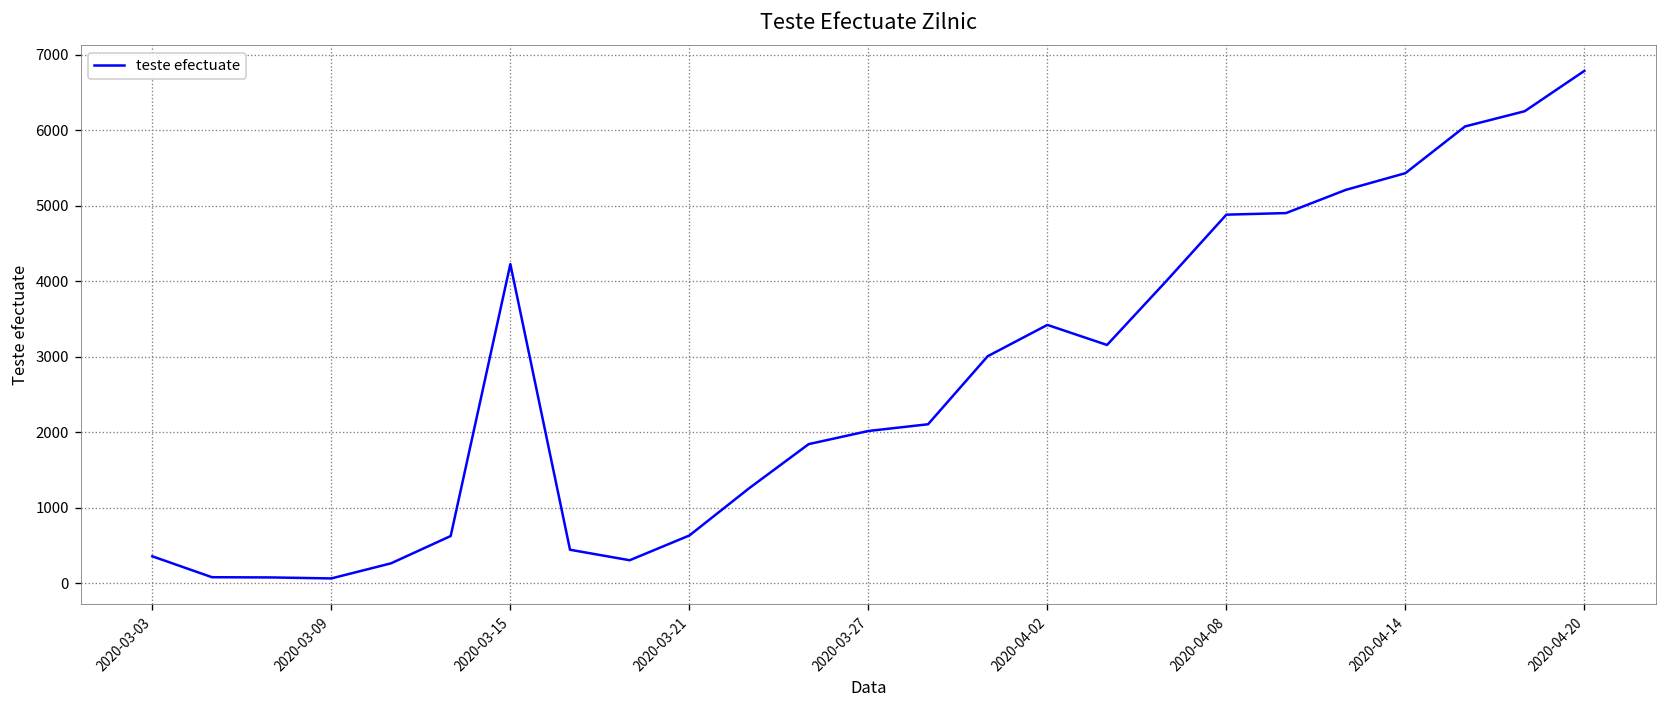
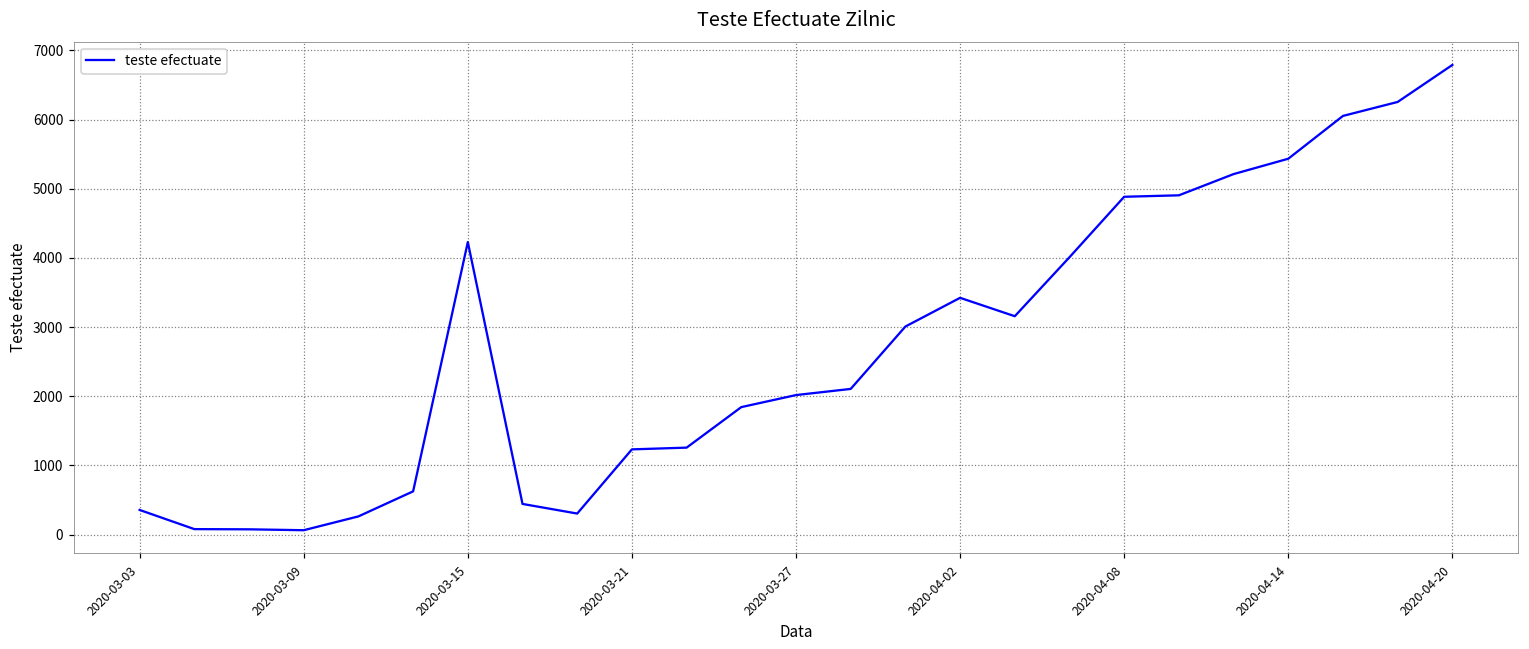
  {
    "2020-03-03": 400,
    "2020-03-09": 100,
    "2020-03-15": 4200,
-   "2020-03-21": 600,
+   "2020-03-21": 1200,
    "2020-03-27": 2000,
    "2020-04-02": 3400,
    "2020-04-08": 4900,
    "2020-04-14": 5400,
    "2020-04-20": 6800
  }
